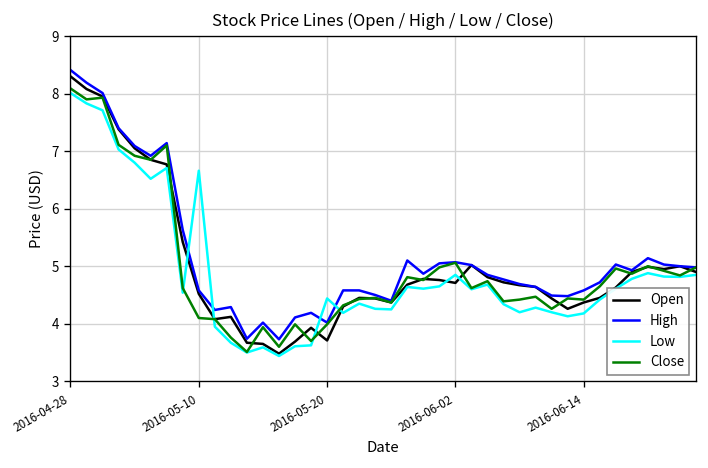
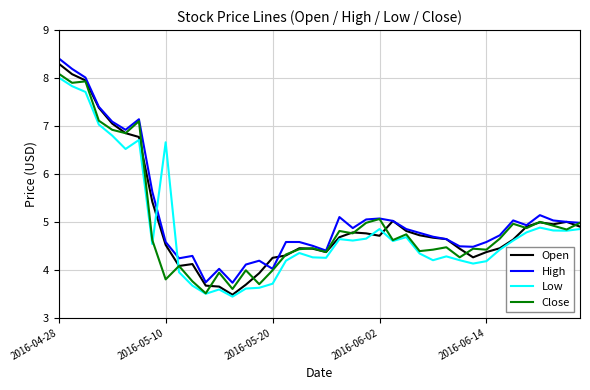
  {
    "Open": {
      "2016-04-28": 8.3,
      "2016-05-10": 4.5,
-     "2016-05-20": 3.7,
+     "2016-05-20": 4.3,
      "2016-06-02": 4.7
    },
    "High": {
      "2016-04-28": 8.4,
      "2016-05-10": 4.6,
      "2016-06-14": 4.6
    },
    "Low": {
      "2016-04-28": 8.0,
      "2016-05-10": 6.7,
-     "2016-05-20": 4.4,
+     "2016-05-20": 3.7,
      "2016-06-02": 4.9,
      "2016-06-14": 4.2
    },
    "Close": {
      "2016-04-28": 8.1,
-     "2016-05-10": 4.1
+     "2016-05-10": 3.8
    }
  }
